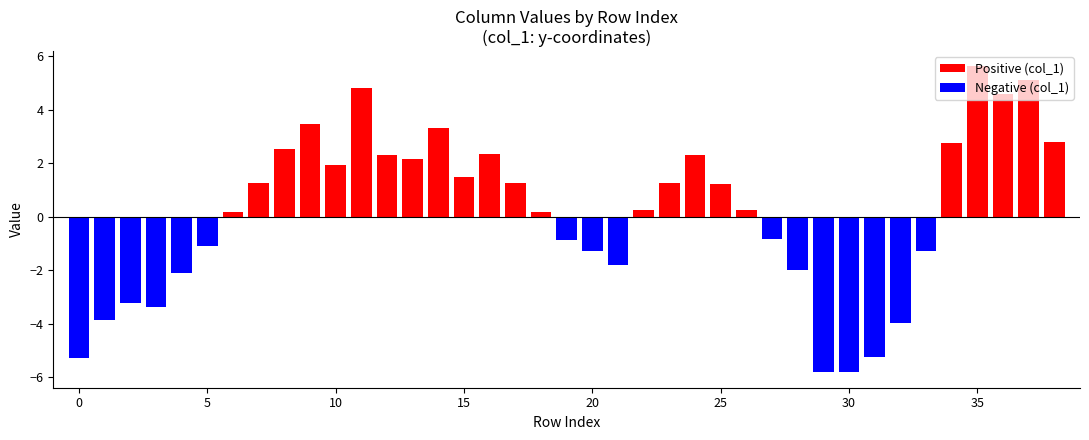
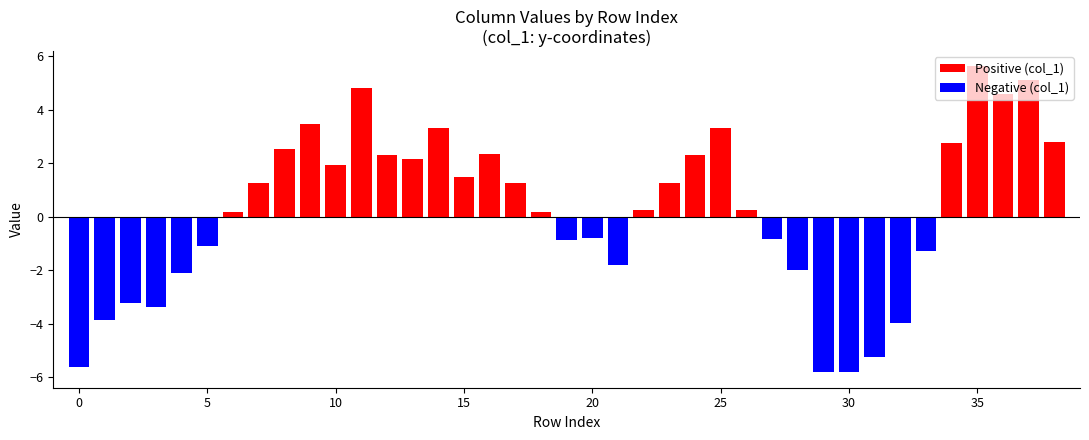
  {
-   "0": -5.3,
+   "0": -5.6,
    "5": -1.1,
    "10": 1.9,
    "15": 1.5,
-   "20": -1.3,
-   "25": 1.2,
+   "20": -0.8,
+   "25": 3.3,
    "30": -5.8
  }
